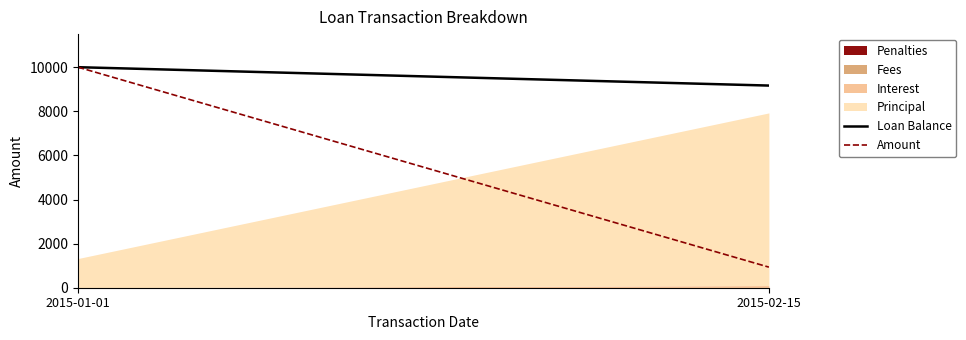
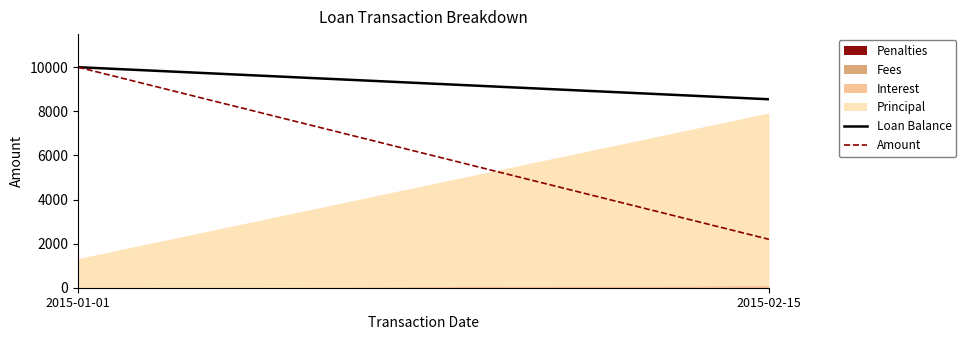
  {
    "Loan Balance": {
-     "2015-02-15": 9200
+     "2015-02-15": 8500
    },
    "Amount": {
-     "2015-02-15": 900
+     "2015-02-15": 2200
    },
    "Principal": {
      "2015-01-01": 1300,
      "2015-02-15": 7800
    }
  }
